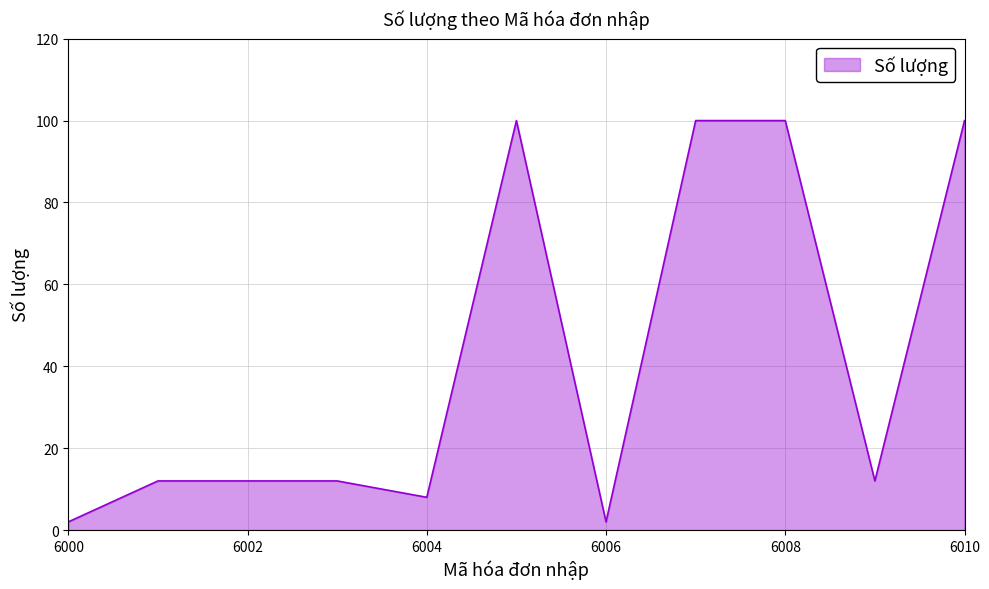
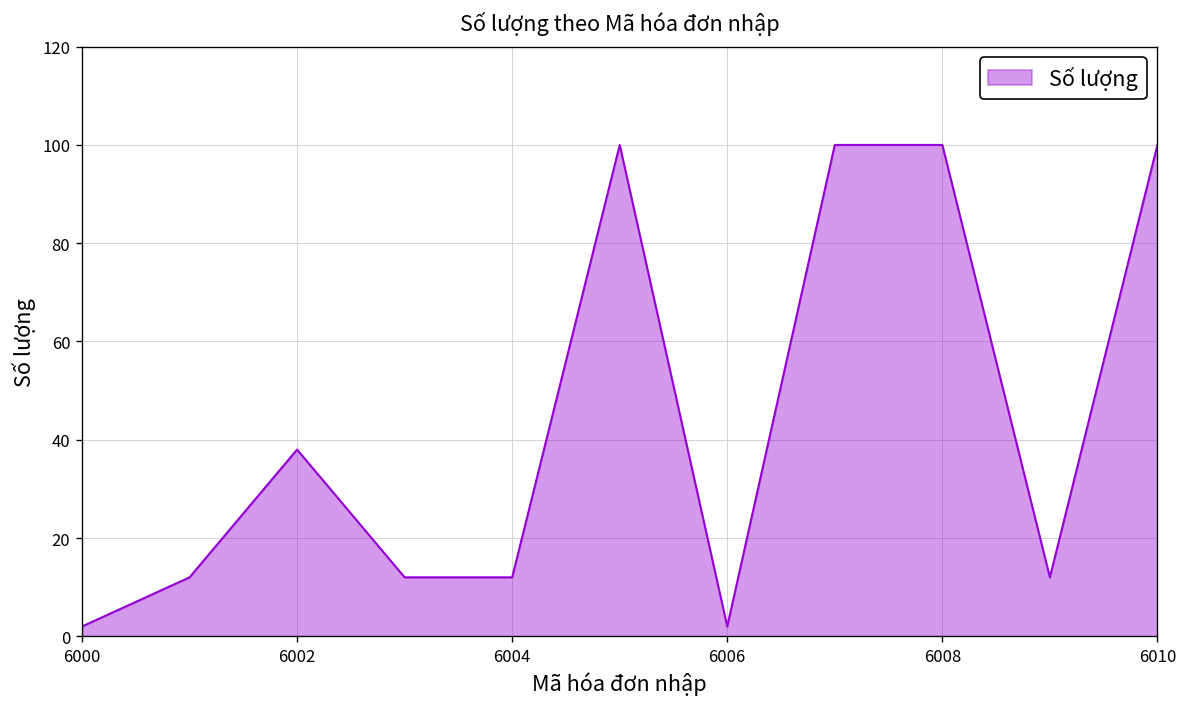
  {
    "6000": 2,
-   "6002": 12,
-   "6004": 8,
+   "6002": 38,
+   "6004": 12,
    "6006": 2,
    "6008": 100,
    "6010": 100
  }
